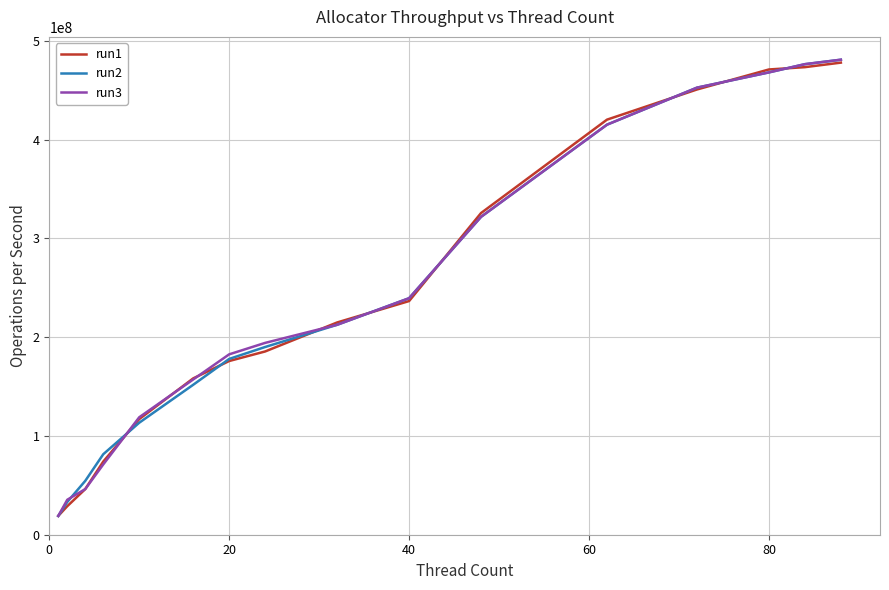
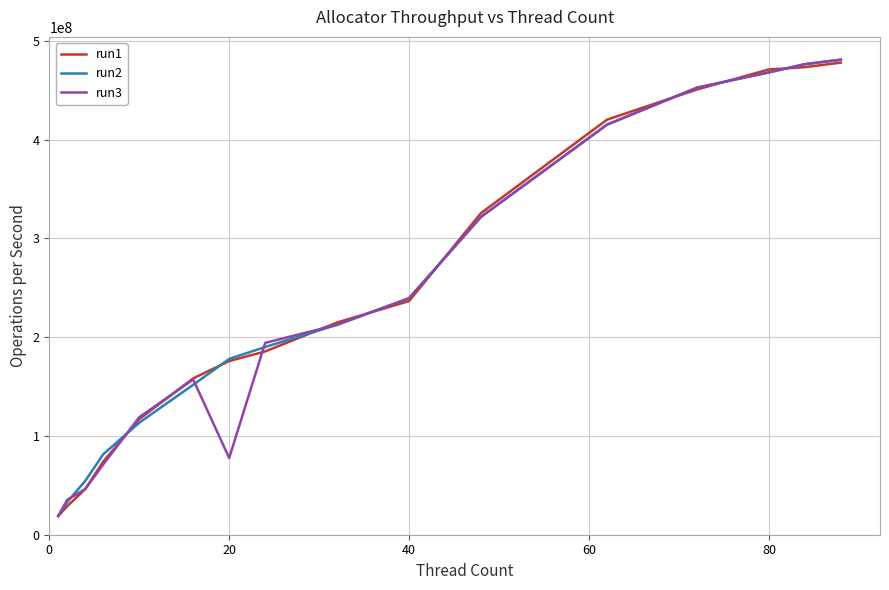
  {
    "run1": {
      "40": 240000000,
      "80": 470000000
    },
    "run3": {
-     "20": 180000000
+     "20": 80000000
    }
  }
